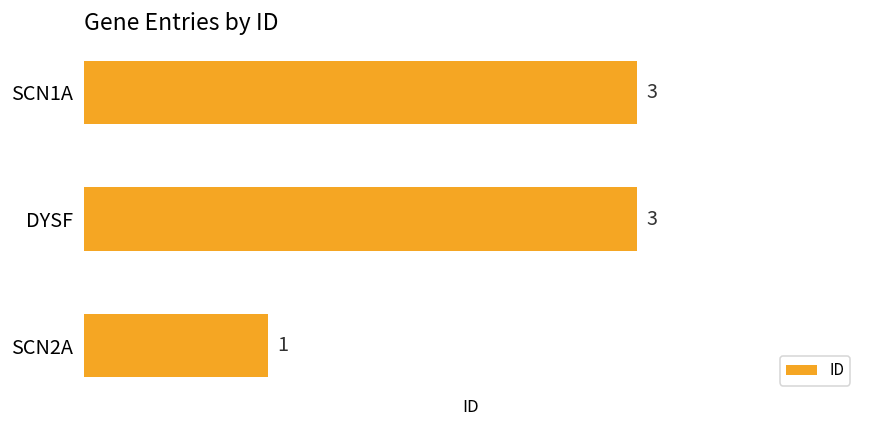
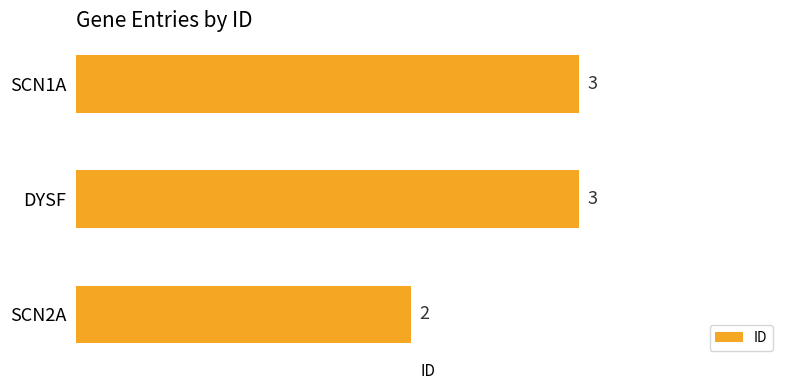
  {
    "SCN1A": 3,
    "DYSF": 3,
-   "SCN2A": 1
+   "SCN2A": 2
  }
